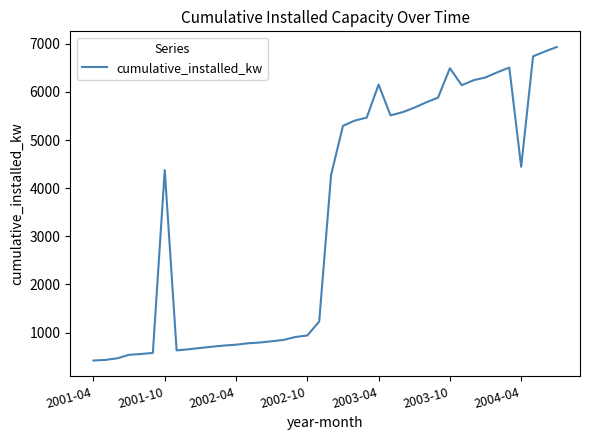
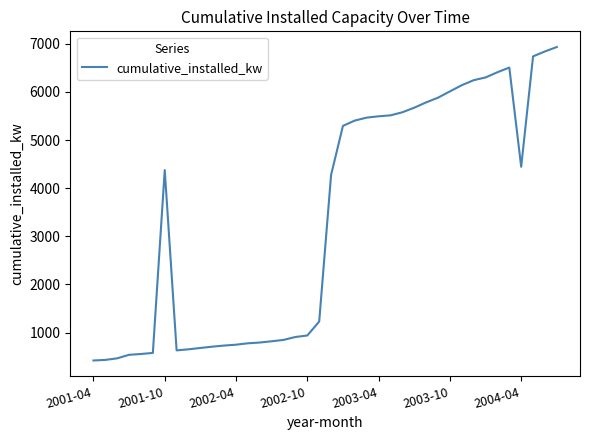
  {
    "2001-04": 400,
    "2001-10": 4400,
    "2002-04": 800,
    "2002-10": 900,
-   "2003-04": 6200,
-   "2003-10": 6500,
+   "2003-04": 5500,
+   "2003-10": 6000,
    "2004-04": 4400
  }
